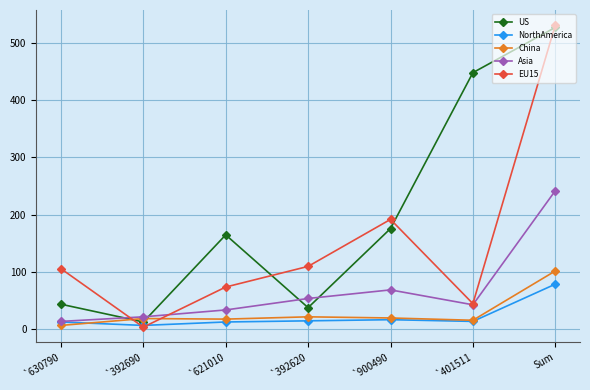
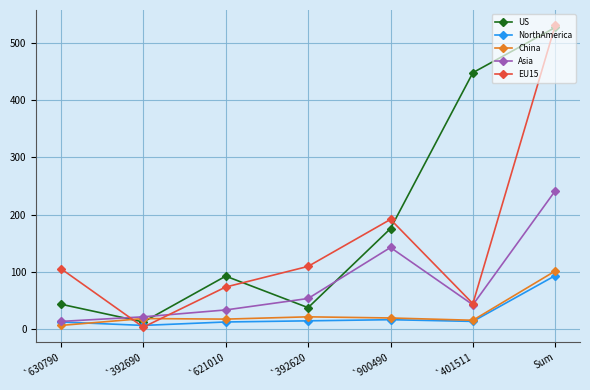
  {
    "US": {
      "`630790": 40,
      "`392690": 10,
-     "`621010": 170,
+     "`621010": 90,
      "`392620": 40,
      "`900490": 180,
      "`401511": 450
    },
    "NorthAmerica": {
      "`621010": 10,
      "`392620": 20,
-     "Sum": 80
+     "Sum": 90
    },
    "Asia": {
      "`621010": 30,
      "`392620": 50,
-     "`900490": 70,
+     "`900490": 140,
      "Sum": 240
    }
  }
